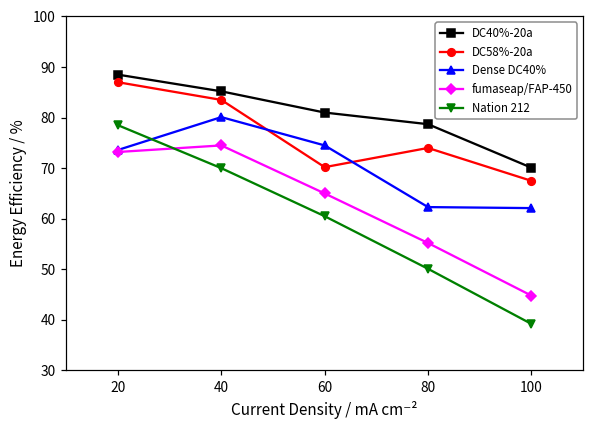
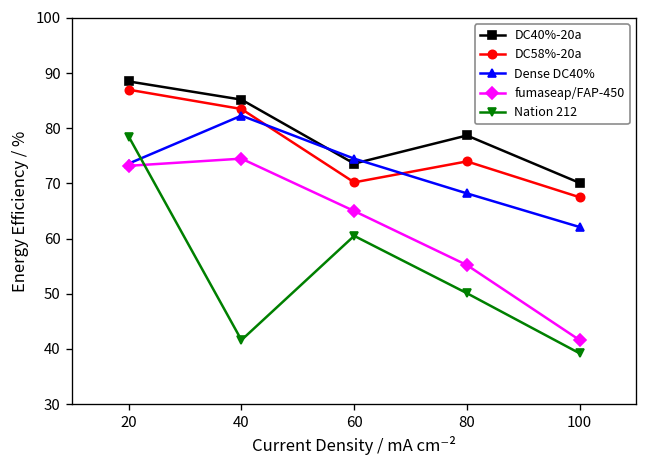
  {
    "DC40%-20a": {
      "20": 89,
      "40": 85,
-     "60": 81,
+     "60": 74,
      "80": 79,
      "100": 70
    },
    "DC58%-20a": {
      "20": 87,
      "40": 84,
      "60": 70,
      "80": 74,
      "100": 68
    },
    "Dense DC40%": {
-     "40": 80,
+     "40": 82,
      "60": 75,
-     "80": 62,
+     "80": 68,
      "100": 62
    },
    "fumaseap/FAP-450": {
      "40": 75,
      "60": 65,
      "80": 55,
-     "100": 45
+     "100": 42
    },
    "Nation 212": {
      "20": 79,
-     "40": 70,
+     "40": 42,
      "60": 61,
      "80": 50,
      "100": 39
    }
  }
